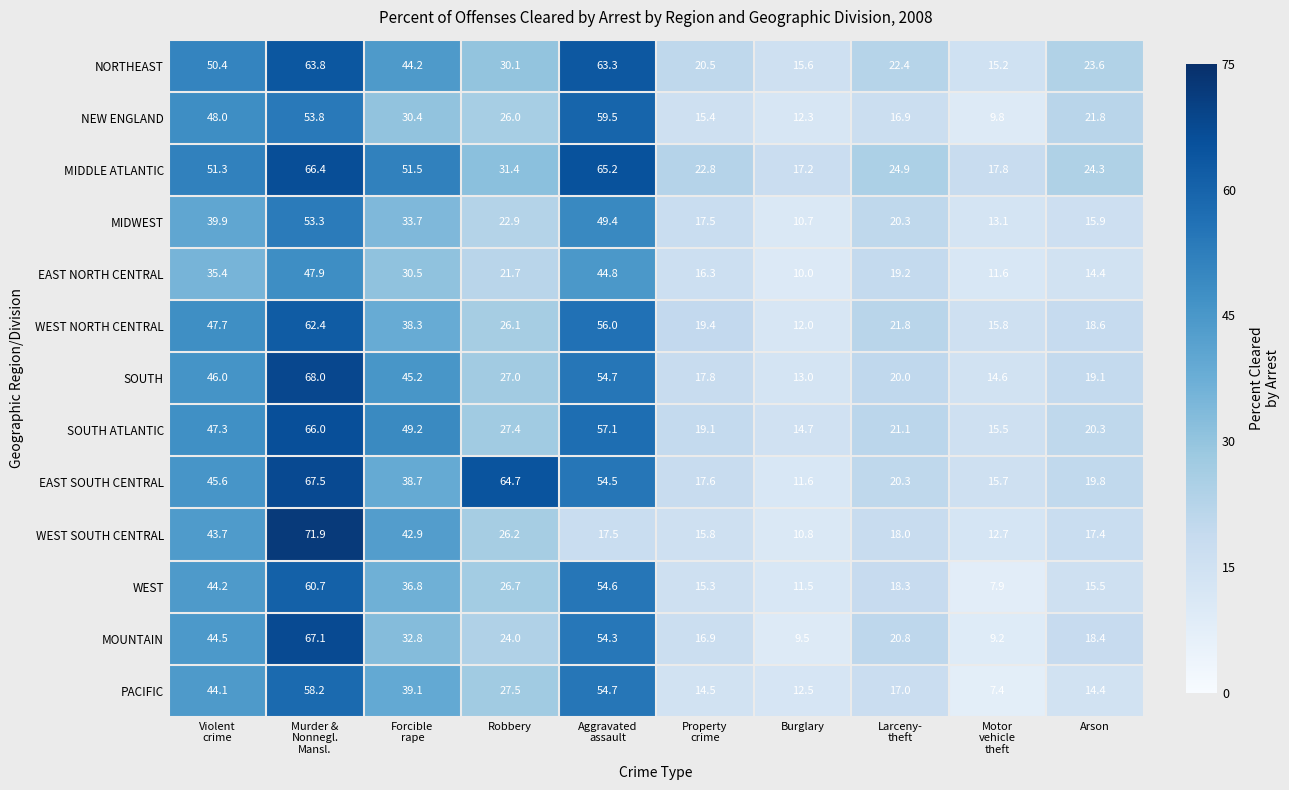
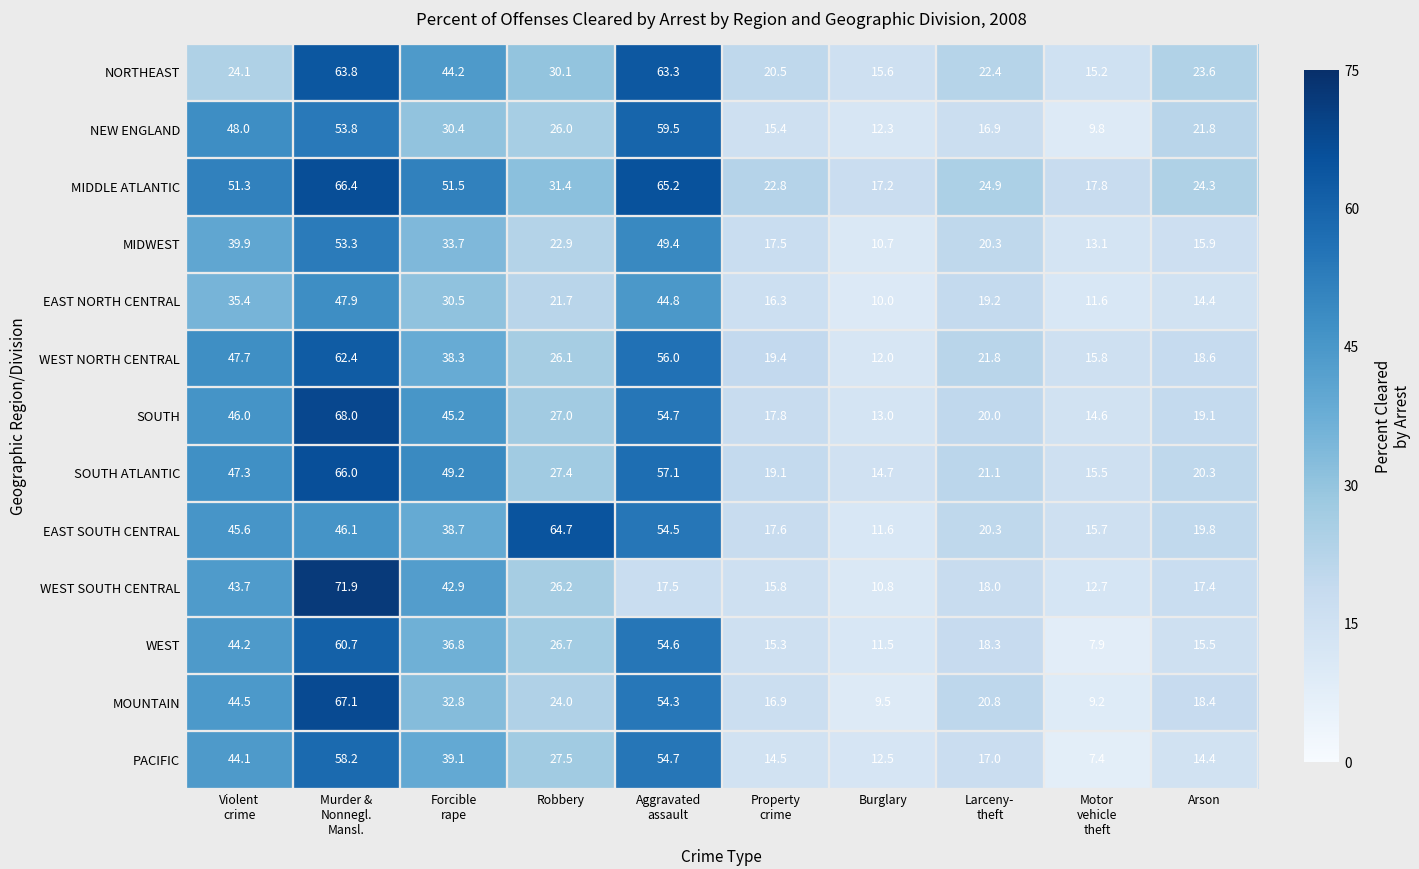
  {
    "NORTHEAST": {
-     "Violent crime": 50.4,
+     "Violent crime": 24.1,
      "Murder & Nonnegl. Mansl.": 63.8,
      "Forcible rape": 44.2,
      "Robbery": 30.1,
      "Aggravated assault": 63.3,
      "Property crime": 20.5,
      "Burglary": 15.6,
      "Larceny- theft": 22.4,
      "Motor vehicle theft": 15.2,
      "Arson": 23.6
    },
    "NEW ENGLAND": {
      "Violent crime": 48.0,
      "Murder & Nonnegl. Mansl.": 53.8,
      "Forcible rape": 30.4,
      "Robbery": 26.0,
      "Aggravated assault": 59.5,
      "Property crime": 15.4,
      "Larceny- theft": 16.9,
      "Arson": 21.8
    },
    "MIDDLE ATLANTIC": {
      "Violent crime": 51.3,
      "Murder & Nonnegl. Mansl.": 66.4,
      "Forcible rape": 51.5,
      "Robbery": 31.4,
      "Aggravated assault": 65.2,
      "Property crime": 22.8,
      "Burglary": 17.2,
      "Larceny- theft": 24.9,
      "Motor vehicle theft": 17.8,
      "Arson": 24.3
    },
    "MIDWEST": {
      "Violent crime": 39.9,
      "Murder & Nonnegl. Mansl.": 53.3,
      "Forcible rape": 33.7,
      "Robbery": 22.9,
      "Aggravated assault": 49.4,
      "Property crime": 17.5,
      "Larceny- theft": 20.3,
      "Arson": 15.9
    },
    "EAST NORTH CENTRAL": {
      "Violent crime": 35.4,
      "Murder & Nonnegl. Mansl.": 47.9,
      "Forcible rape": 30.5,
      "Robbery": 21.7,
      "Aggravated assault": 44.8,
      "Property crime": 16.3,
      "Larceny- theft": 19.2
    },
    "WEST NORTH CENTRAL": {
      "Violent crime": 47.7,
      "Murder & Nonnegl. Mansl.": 62.4,
      "Forcible rape": 38.3,
      "Robbery": 26.1,
      "Aggravated assault": 56.0,
      "Property crime": 19.4,
      "Larceny- theft": 21.8,
      "Motor vehicle theft": 15.8,
      "Arson": 18.6
    },
    "SOUTH": {
      "Violent crime": 46.0,
      "Murder & Nonnegl. Mansl.": 68.0,
      "Forcible rape": 45.2,
      "Robbery": 27.0,
      "Aggravated assault": 54.7,
      "Property crime": 17.8,
      "Larceny- theft": 20.0,
      "Arson": 19.1
    },
    "SOUTH ATLANTIC": {
      "Violent crime": 47.3,
      "Murder & Nonnegl. Mansl.": 66.0,
      "Forcible rape": 49.2,
      "Robbery": 27.4,
      "Aggravated assault": 57.1,
      "Property crime": 19.1,
      "Larceny- theft": 21.1,
      "Motor vehicle theft": 15.5,
      "Arson": 20.3
    },
    "EAST SOUTH CENTRAL": {
      "Violent crime": 45.6,
-     "Murder & Nonnegl. Mansl.": 67.5,
+     "Murder & Nonnegl. Mansl.": 46.1,
      "Forcible rape": 38.7,
      "Robbery": 64.7,
      "Aggravated assault": 54.5,
      "Property crime": 17.6,
      "Larceny- theft": 20.3,
      "Motor vehicle theft": 15.7,
      "Arson": 19.8
    },
    "WEST SOUTH CENTRAL": {
      "Violent crime": 43.7,
      "Murder & Nonnegl. Mansl.": 71.9,
      "Forcible rape": 42.9,
      "Robbery": 26.2,
      "Aggravated assault": 17.5,
      "Property crime": 15.8,
      "Larceny- theft": 18.0,
      "Arson": 17.4
    },
    "WEST": {
      "Violent crime": 44.2,
      "Murder & Nonnegl. Mansl.": 60.7,
      "Forcible rape": 36.8,
      "Robbery": 26.7,
      "Aggravated assault": 54.6,
      "Property crime": 15.3,
      "Larceny- theft": 18.3,
      "Arson": 15.5
    },
    "MOUNTAIN": {
      "Violent crime": 44.5,
      "Murder & Nonnegl. Mansl.": 67.1,
      "Forcible rape": 32.8,
      "Robbery": 24.0,
      "Aggravated assault": 54.3,
      "Property crime": 16.9,
      "Larceny- theft": 20.8,
      "Arson": 18.4
    },
    "PACIFIC": {
      "Violent crime": 44.1,
      "Murder & Nonnegl. Mansl.": 58.2,
      "Forcible rape": 39.1,
      "Robbery": 27.5,
      "Aggravated assault": 54.7,
      "Larceny- theft": 17.0
    }
  }
